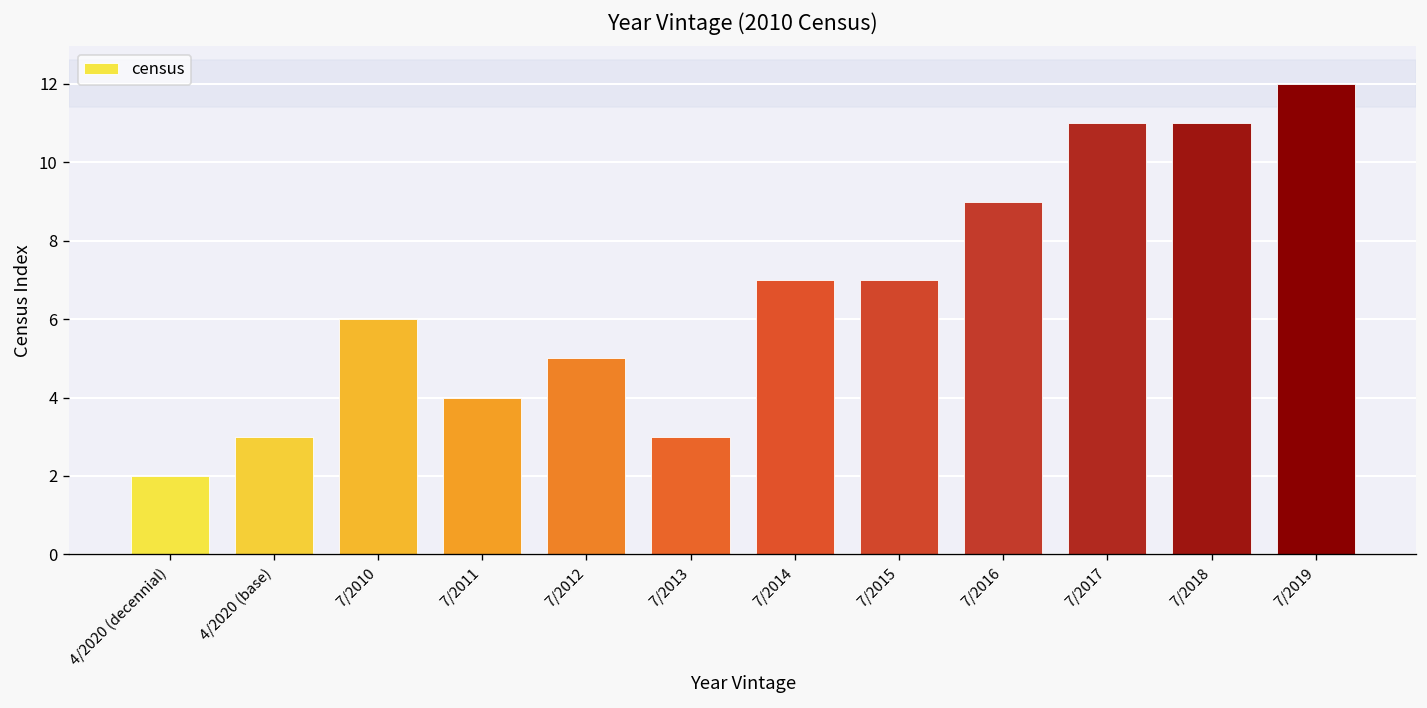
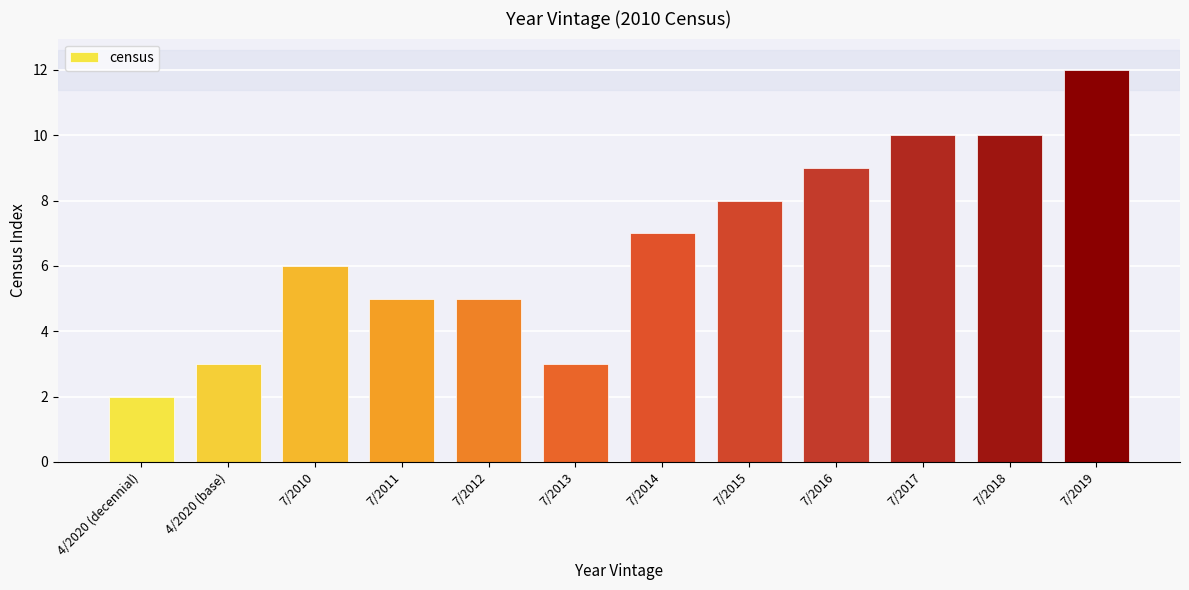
  {
    "4/2020 (decennial)": 2,
    "4/2020 (base)": 3,
    "7/2010": 6,
-   "7/2011": 4,
+   "7/2011": 5,
    "7/2012": 5,
    "7/2013": 3,
    "7/2014": 7,
-   "7/2015": 7,
+   "7/2015": 8,
    "7/2016": 9,
-   "7/2017": 11,
-   "7/2018": 11,
+   "7/2017": 10,
+   "7/2018": 10,
    "7/2019": 12
  }
